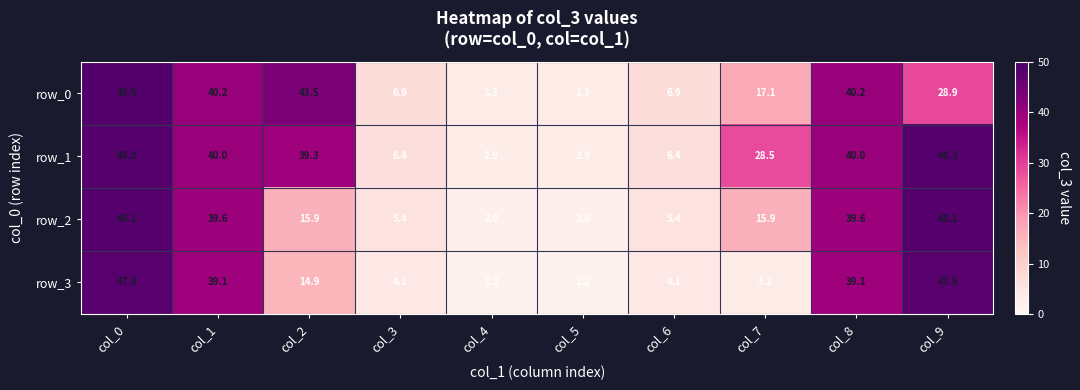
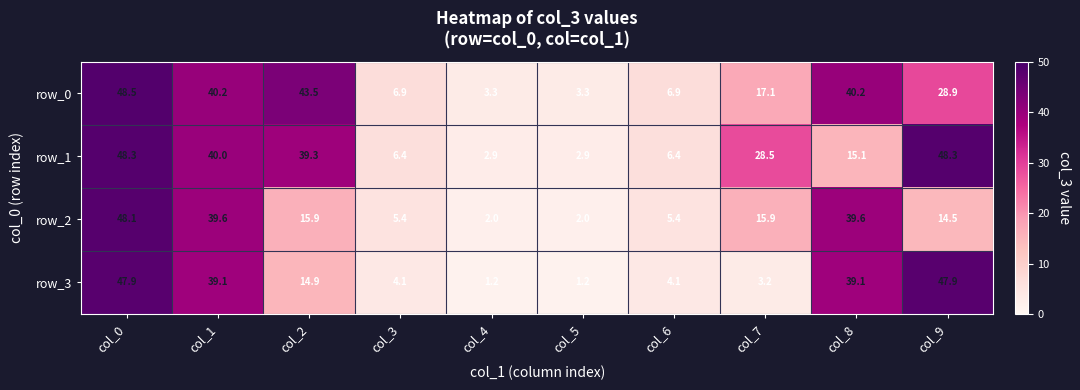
  {
    "row_0": {
      "col_0": 48.5,
      "col_1": 40.2,
      "col_2": 43.5,
      "col_7": 17.1,
      "col_8": 40.2,
      "col_9": 28.9
    },
    "row_1": {
      "col_0": 48.3,
      "col_1": 40.0,
      "col_2": 39.3,
      "col_7": 28.5,
-     "col_8": 40.0,
+     "col_8": 15.1,
      "col_9": 48.3
    },
    "row_2": {
      "col_0": 48.1,
      "col_1": 39.6,
      "col_2": 15.9,
      "col_7": 15.9,
      "col_8": 39.6,
-     "col_9": 48.1
+     "col_9": 14.5
    },
    "row_3": {
      "col_0": 47.9,
      "col_1": 39.1,
      "col_2": 14.9,
      "col_8": 39.1,
      "col_9": 47.9
    }
  }
